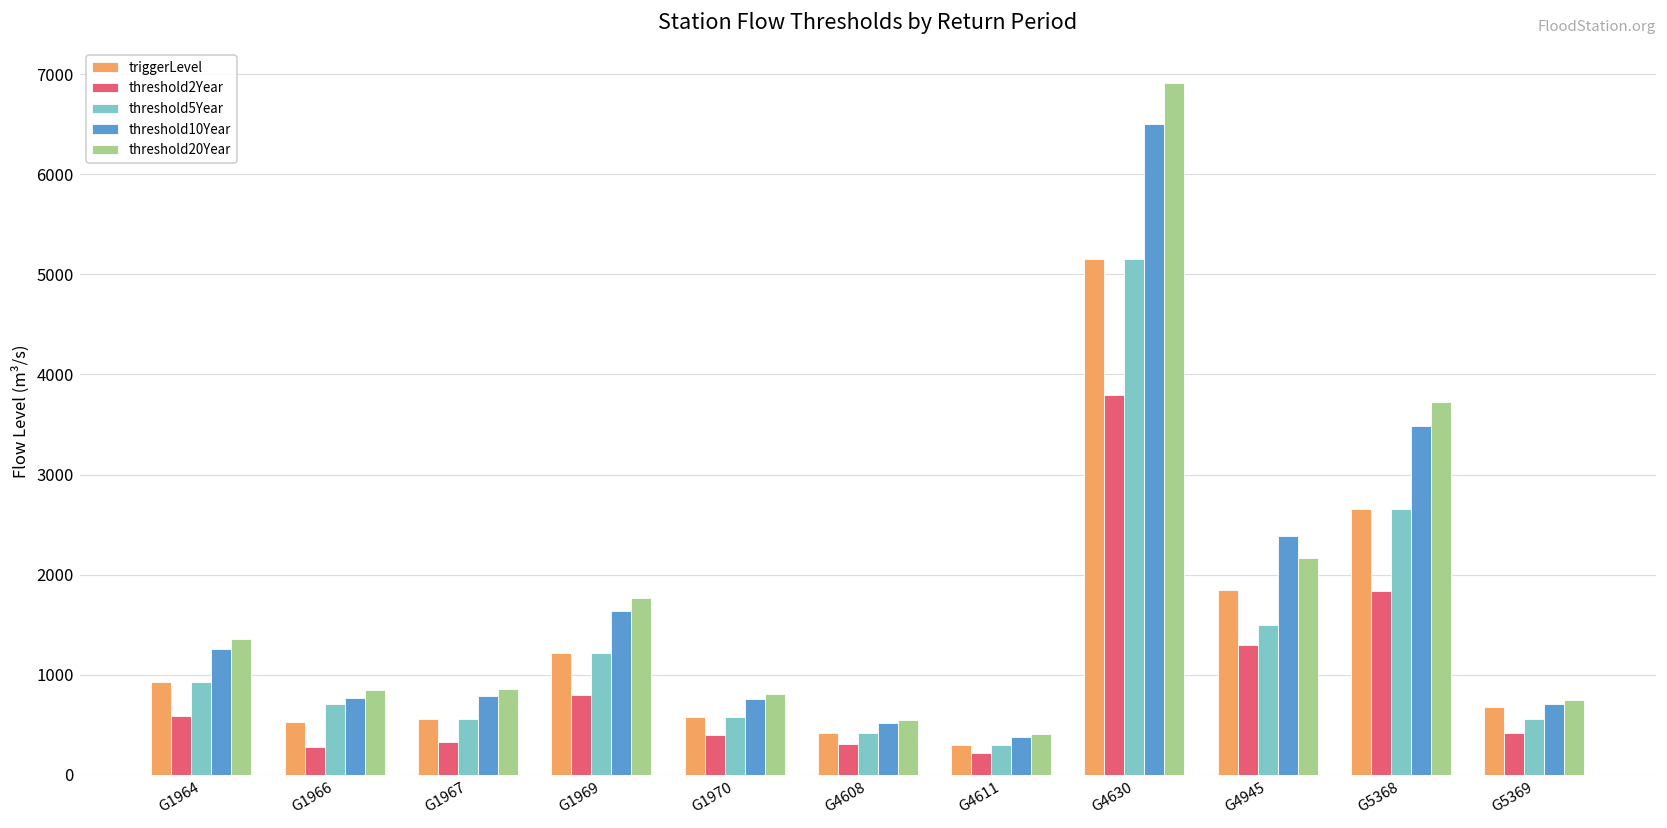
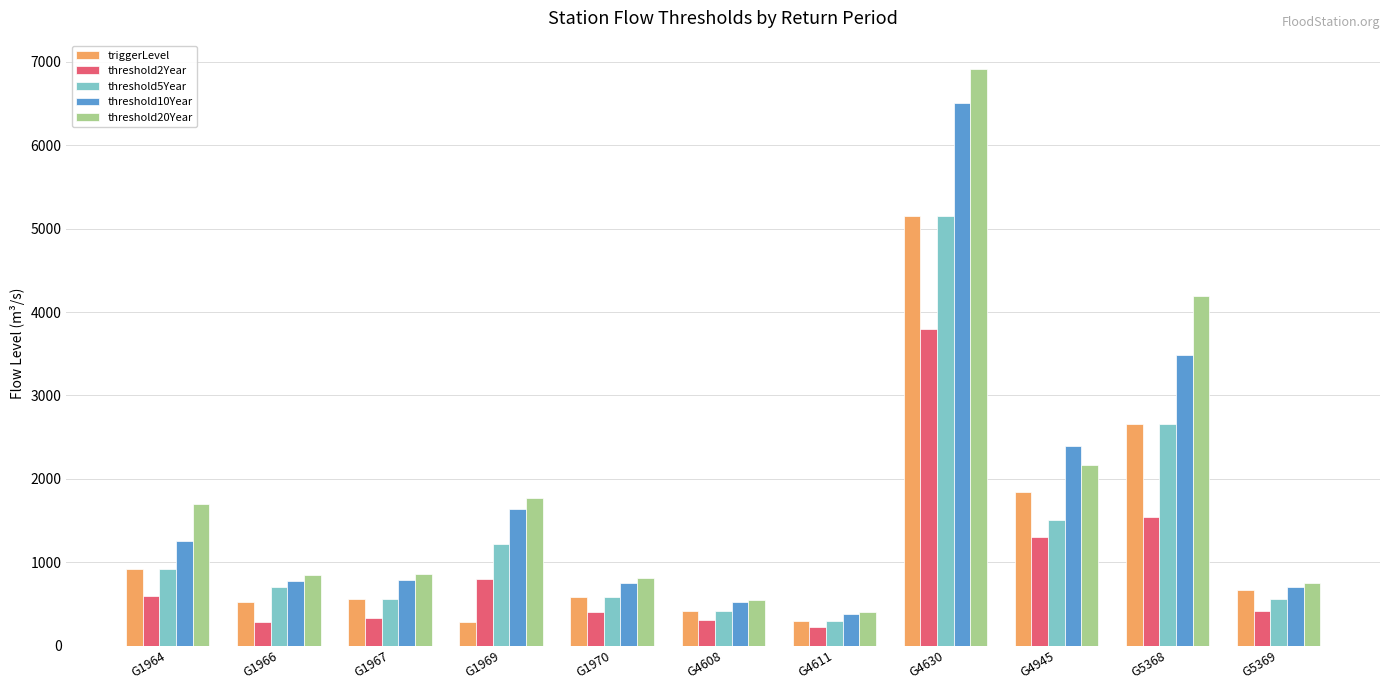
  {
    "triggerLevel": {
      "G1964": 900,
      "G1966": 500,
      "G1967": 600,
-     "G1969": 1200,
+     "G1969": 300,
      "G1970": 600,
      "G4608": 400,
      "G4611": 300,
      "G4630": 5200,
      "G4945": 1800,
      "G5368": 2700,
      "G5369": 700
    },
    "threshold2Year": {
      "G1964": 600,
      "G1966": 300,
      "G1967": 300,
      "G1969": 800,
      "G1970": 400,
      "G4608": 300,
      "G4611": 200,
      "G4630": 3800,
      "G4945": 1300,
-     "G5368": 1800,
+     "G5368": 1500,
      "G5369": 400
    },
    "threshold20Year": {
-     "G1964": 1400,
+     "G1964": 1700,
      "G1966": 800,
      "G1967": 900,
      "G1969": 1800,
      "G1970": 800,
      "G4608": 500,
      "G4611": 400,
      "G4630": 6900,
      "G4945": 2200,
-     "G5368": 3700,
+     "G5368": 4200,
      "G5369": 700
    }
  }
